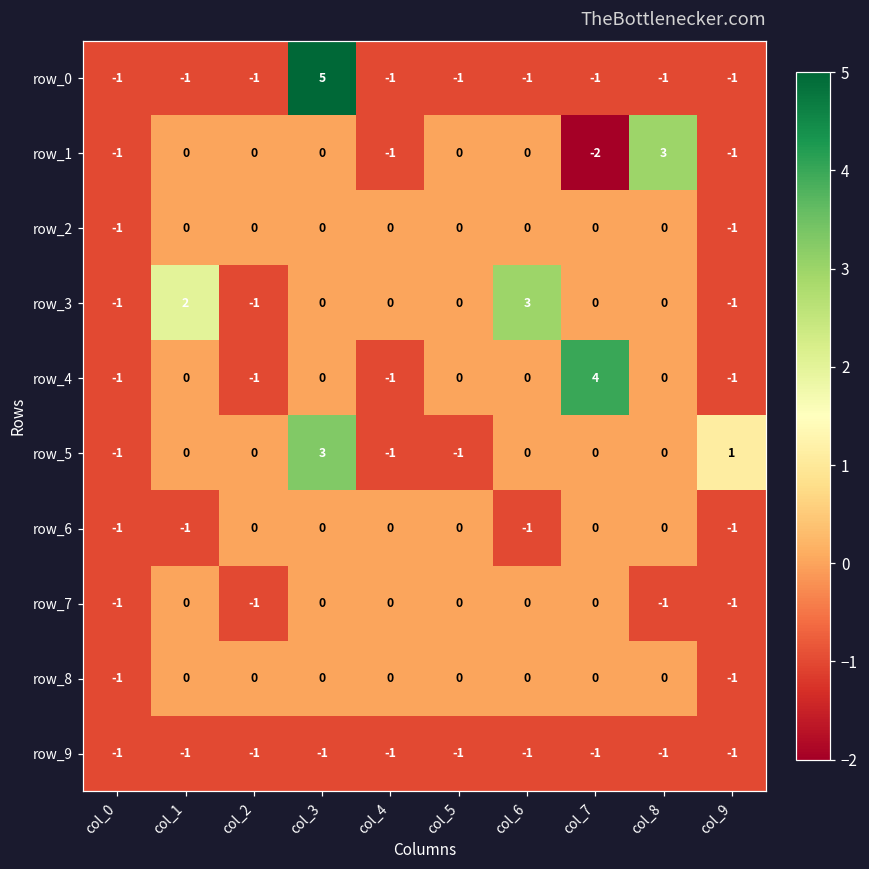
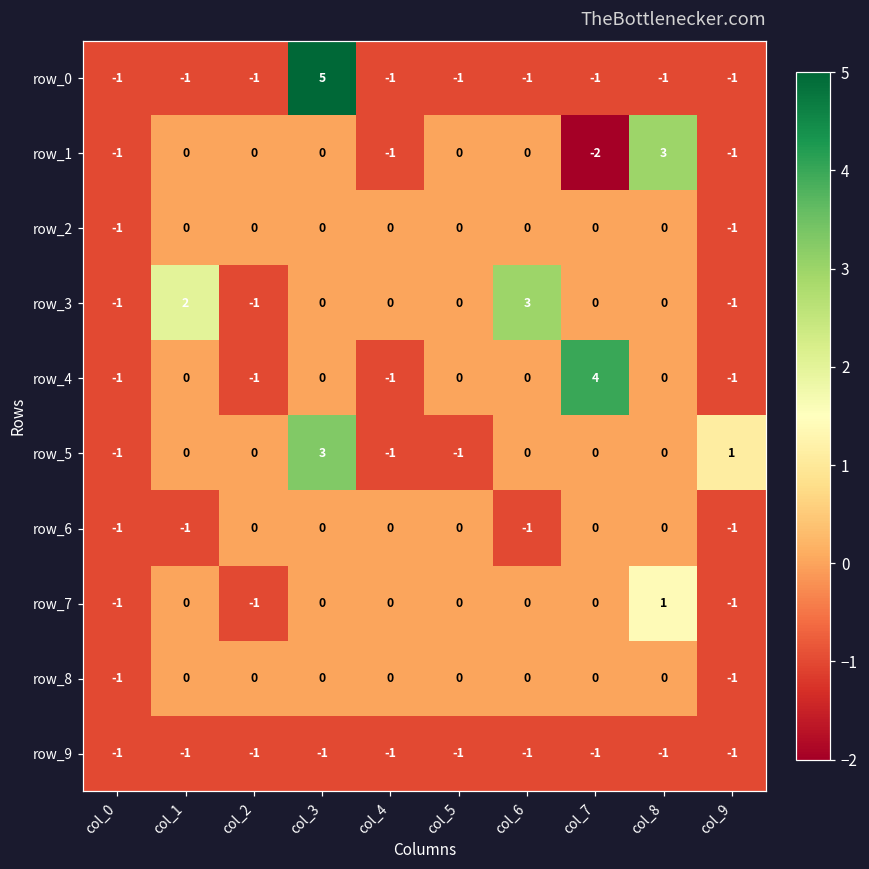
  {
    "row_0": {
      "col_0": -1,
      "col_1": -1,
      "col_2": -1,
      "col_3": 5,
      "col_4": -1,
      "col_5": -1,
      "col_6": -1,
      "col_7": -1,
      "col_8": -1,
      "col_9": -1
    },
    "row_1": {
      "col_0": -1,
      "col_1": 0,
      "col_2": 0,
      "col_3": 0,
      "col_4": -1,
      "col_5": 0,
      "col_6": 0,
      "col_7": -2,
      "col_8": 3,
      "col_9": -1
    },
    "row_2": {
      "col_0": -1,
      "col_1": 0,
      "col_2": 0,
      "col_3": 0,
      "col_4": 0,
      "col_5": 0,
      "col_6": 0,
      "col_7": 0,
      "col_8": 0,
      "col_9": -1
    },
    "row_3": {
      "col_0": -1,
      "col_1": 2,
      "col_2": -1,
      "col_3": 0,
      "col_4": 0,
      "col_5": 0,
      "col_6": 3,
      "col_7": 0,
      "col_8": 0,
      "col_9": -1
    },
    "row_4": {
      "col_0": -1,
      "col_1": 0,
      "col_2": -1,
      "col_3": 0,
      "col_4": -1,
      "col_5": 0,
      "col_6": 0,
      "col_7": 4,
      "col_8": 0,
      "col_9": -1
    },
    "row_5": {
      "col_0": -1,
      "col_1": 0,
      "col_2": 0,
      "col_3": 3,
      "col_4": -1,
      "col_5": -1,
      "col_6": 0,
      "col_7": 0,
      "col_8": 0,
      "col_9": 1
    },
    "row_6": {
      "col_0": -1,
      "col_1": -1,
      "col_2": 0,
      "col_3": 0,
      "col_4": 0,
      "col_5": 0,
      "col_6": -1,
      "col_7": 0,
      "col_8": 0,
      "col_9": -1
    },
    "row_7": {
      "col_0": -1,
      "col_1": 0,
      "col_2": -1,
      "col_3": 0,
      "col_4": 0,
      "col_5": 0,
      "col_6": 0,
      "col_7": 0,
-     "col_8": -1,
+     "col_8": 1,
      "col_9": -1
    },
    "row_8": {
      "col_0": -1,
      "col_1": 0,
      "col_2": 0,
      "col_3": 0,
      "col_4": 0,
      "col_5": 0,
      "col_6": 0,
      "col_7": 0,
      "col_8": 0,
      "col_9": -1
    },
    "row_9": {
      "col_0": -1,
      "col_1": -1,
      "col_2": -1,
      "col_3": -1,
      "col_4": -1,
      "col_5": -1,
      "col_6": -1,
      "col_7": -1,
      "col_8": -1,
      "col_9": -1
    }
  }
